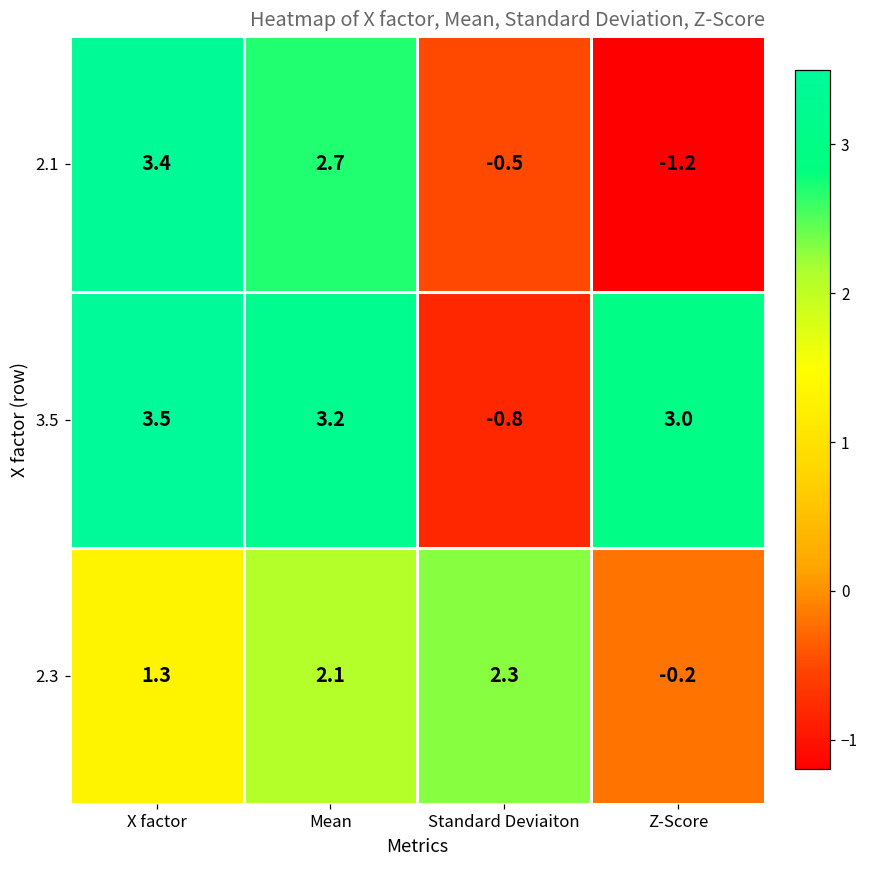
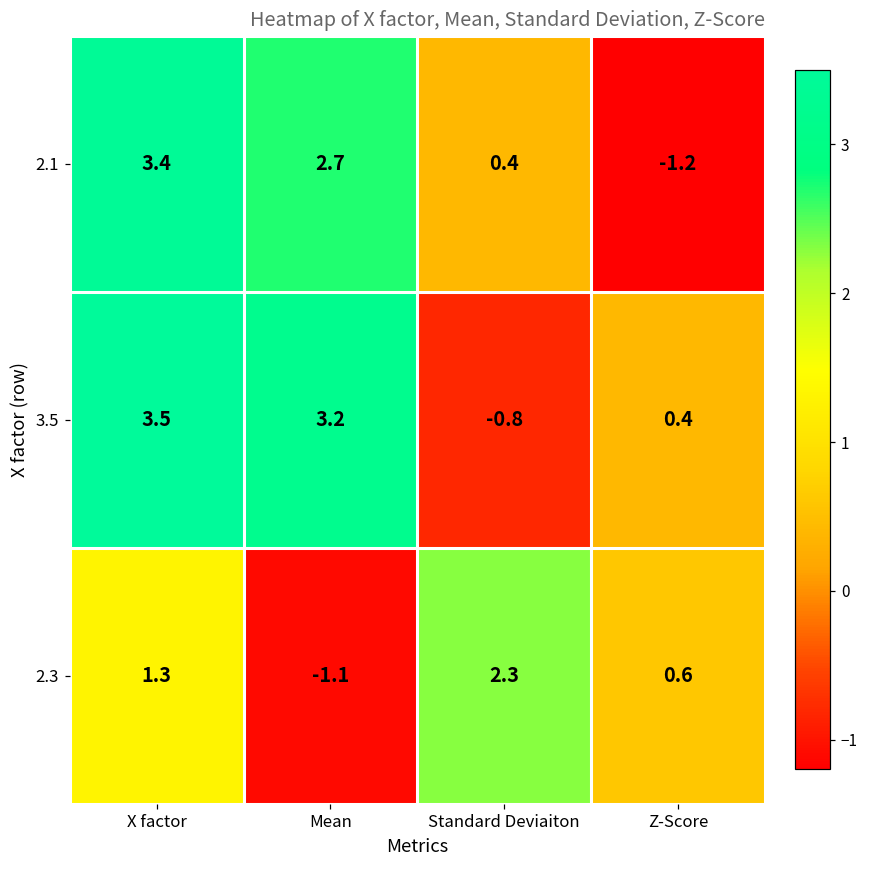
  {
    "2.1": {
      "X factor": 3.4,
      "Mean": 2.7,
-     "Standard Deviaiton": -0.5,
+     "Standard Deviaiton": 0.4,
      "Z-Score": -1.2
    },
    "3.5": {
      "X factor": 3.5,
      "Mean": 3.2,
      "Standard Deviaiton": -0.8,
-     "Z-Score": 3.0
+     "Z-Score": 0.4
    },
    "2.3": {
      "X factor": 1.3,
-     "Mean": 2.1,
+     "Mean": -1.1,
      "Standard Deviaiton": 2.3,
-     "Z-Score": -0.2
+     "Z-Score": 0.6
    }
  }
